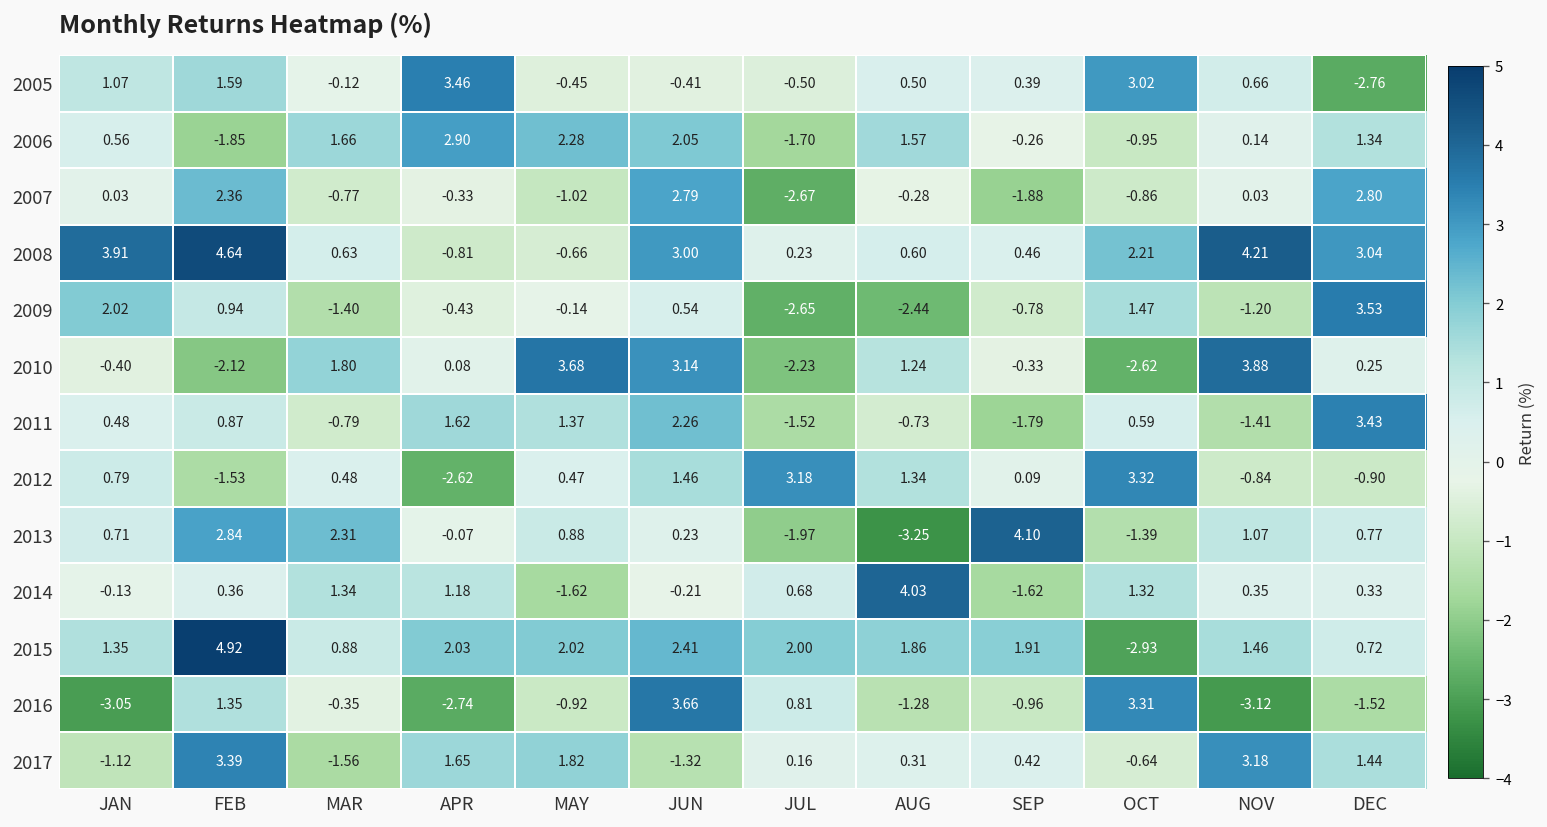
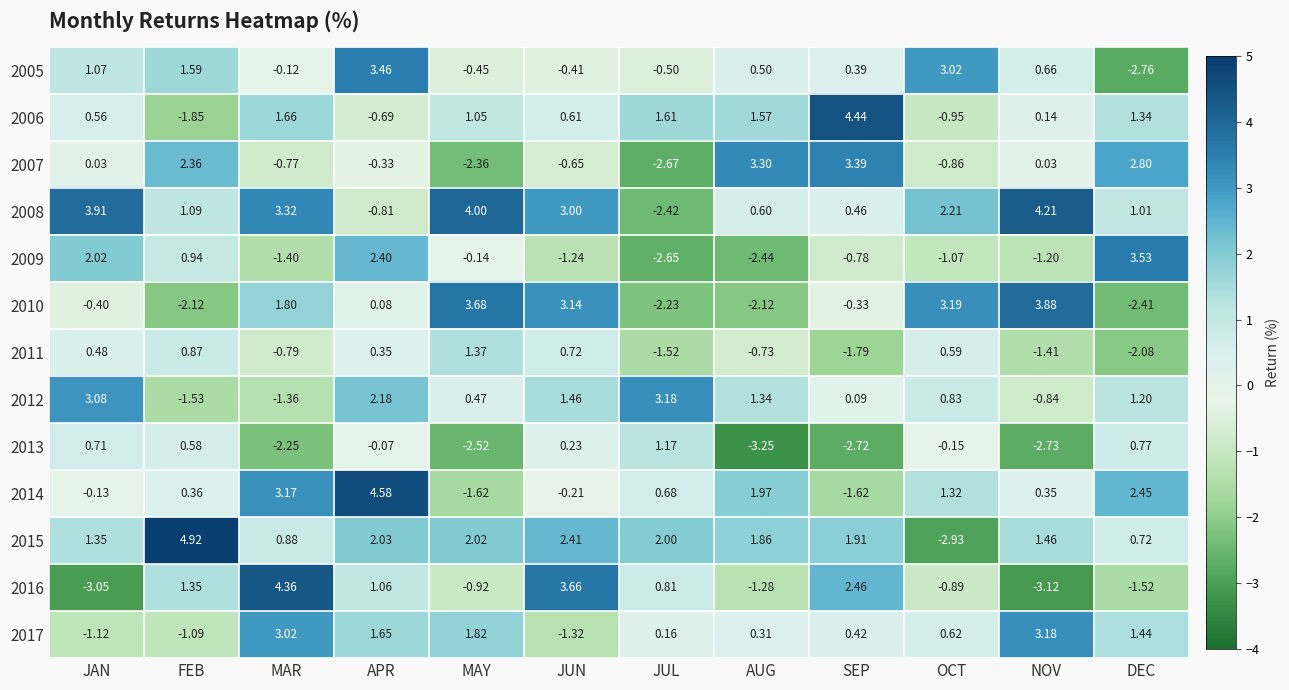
  {
    "2005": {
      "JAN": 1.07,
      "FEB": 1.59,
      "MAR": -0.12,
      "APR": 3.46,
      "MAY": -0.45,
      "JUN": -0.41,
      "JUL": -0.50,
      "AUG": 0.50,
      "SEP": 0.39,
      "OCT": 3.02,
      "NOV": 0.66,
      "DEC": -2.76
    },
    "2006": {
      "JAN": 0.56,
      "FEB": -1.85,
      "MAR": 1.66,
-     "APR": 2.90,
-     "MAY": 2.28,
-     "JUN": 2.05,
-     "JUL": -1.70,
+     "APR": -0.69,
+     "MAY": 1.05,
+     "JUN": 0.61,
+     "JUL": 1.61,
      "AUG": 1.57,
-     "SEP": -0.26,
+     "SEP": 4.44,
      "OCT": -0.95,
      "NOV": 0.14,
      "DEC": 1.34
    },
    "2007": {
      "JAN": 0.03,
      "FEB": 2.36,
      "MAR": -0.77,
      "APR": -0.33,
-     "MAY": -1.02,
-     "JUN": 2.79,
+     "MAY": -2.36,
+     "JUN": -0.65,
      "JUL": -2.67,
-     "AUG": -0.28,
-     "SEP": -1.88,
+     "AUG": 3.30,
+     "SEP": 3.39,
      "OCT": -0.86,
      "NOV": 0.03,
      "DEC": 2.80
    },
    "2008": {
      "JAN": 3.91,
-     "FEB": 4.64,
-     "MAR": 0.63,
+     "FEB": 1.09,
+     "MAR": 3.32,
      "APR": -0.81,
-     "MAY": -0.66,
+     "MAY": 4.00,
      "JUN": 3.00,
-     "JUL": 0.23,
+     "JUL": -2.42,
      "AUG": 0.60,
      "SEP": 0.46,
      "OCT": 2.21,
      "NOV": 4.21,
-     "DEC": 3.04
+     "DEC": 1.01
    },
    "2009": {
      "JAN": 2.02,
      "FEB": 0.94,
      "MAR": -1.40,
-     "APR": -0.43,
+     "APR": 2.40,
      "MAY": -0.14,
-     "JUN": 0.54,
+     "JUN": -1.24,
      "JUL": -2.65,
      "AUG": -2.44,
      "SEP": -0.78,
-     "OCT": 1.47,
+     "OCT": -1.07,
      "NOV": -1.20,
      "DEC": 3.53
    },
    "2010": {
      "JAN": -0.40,
      "FEB": -2.12,
      "MAR": 1.80,
      "APR": 0.08,
      "MAY": 3.68,
      "JUN": 3.14,
      "JUL": -2.23,
-     "AUG": 1.24,
+     "AUG": -2.12,
      "SEP": -0.33,
-     "OCT": -2.62,
+     "OCT": 3.19,
      "NOV": 3.88,
-     "DEC": 0.25
+     "DEC": -2.41
    },
    "2011": {
      "JAN": 0.48,
      "FEB": 0.87,
      "MAR": -0.79,
-     "APR": 1.62,
+     "APR": 0.35,
      "MAY": 1.37,
-     "JUN": 2.26,
+     "JUN": 0.72,
      "JUL": -1.52,
      "AUG": -0.73,
      "SEP": -1.79,
      "OCT": 0.59,
      "NOV": -1.41,
-     "DEC": 3.43
+     "DEC": -2.08
    },
    "2012": {
-     "JAN": 0.79,
+     "JAN": 3.08,
      "FEB": -1.53,
-     "MAR": 0.48,
-     "APR": -2.62,
+     "MAR": -1.36,
+     "APR": 2.18,
      "MAY": 0.47,
      "JUN": 1.46,
      "JUL": 3.18,
      "AUG": 1.34,
      "SEP": 0.09,
-     "OCT": 3.32,
+     "OCT": 0.83,
      "NOV": -0.84,
-     "DEC": -0.90
+     "DEC": 1.20
    },
    "2013": {
      "JAN": 0.71,
-     "FEB": 2.84,
-     "MAR": 2.31,
+     "FEB": 0.58,
+     "MAR": -2.25,
      "APR": -0.07,
-     "MAY": 0.88,
+     "MAY": -2.52,
      "JUN": 0.23,
-     "JUL": -1.97,
+     "JUL": 1.17,
      "AUG": -3.25,
-     "SEP": 4.10,
-     "OCT": -1.39,
-     "NOV": 1.07,
+     "SEP": -2.72,
+     "OCT": -0.15,
+     "NOV": -2.73,
      "DEC": 0.77
    },
    "2014": {
      "JAN": -0.13,
      "FEB": 0.36,
-     "MAR": 1.34,
-     "APR": 1.18,
+     "MAR": 3.17,
+     "APR": 4.58,
      "MAY": -1.62,
      "JUN": -0.21,
      "JUL": 0.68,
-     "AUG": 4.03,
+     "AUG": 1.97,
      "SEP": -1.62,
      "OCT": 1.32,
      "NOV": 0.35,
-     "DEC": 0.33
+     "DEC": 2.45
    },
    "2015": {
      "JAN": 1.35,
      "FEB": 4.92,
      "MAR": 0.88,
      "APR": 2.03,
      "MAY": 2.02,
      "JUN": 2.41,
      "JUL": 2.00,
      "AUG": 1.86,
      "SEP": 1.91,
      "OCT": -2.93,
      "NOV": 1.46,
      "DEC": 0.72
    },
    "2016": {
      "JAN": -3.05,
      "FEB": 1.35,
-     "MAR": -0.35,
-     "APR": -2.74,
+     "MAR": 4.36,
+     "APR": 1.06,
      "MAY": -0.92,
      "JUN": 3.66,
      "JUL": 0.81,
      "AUG": -1.28,
-     "SEP": -0.96,
-     "OCT": 3.31,
+     "SEP": 2.46,
+     "OCT": -0.89,
      "NOV": -3.12,
      "DEC": -1.52
    },
    "2017": {
      "JAN": -1.12,
-     "FEB": 3.39,
-     "MAR": -1.56,
+     "FEB": -1.09,
+     "MAR": 3.02,
      "APR": 1.65,
      "MAY": 1.82,
      "JUN": -1.32,
      "JUL": 0.16,
      "AUG": 0.31,
      "SEP": 0.42,
-     "OCT": -0.64,
+     "OCT": 0.62,
      "NOV": 3.18,
      "DEC": 1.44
    }
  }
